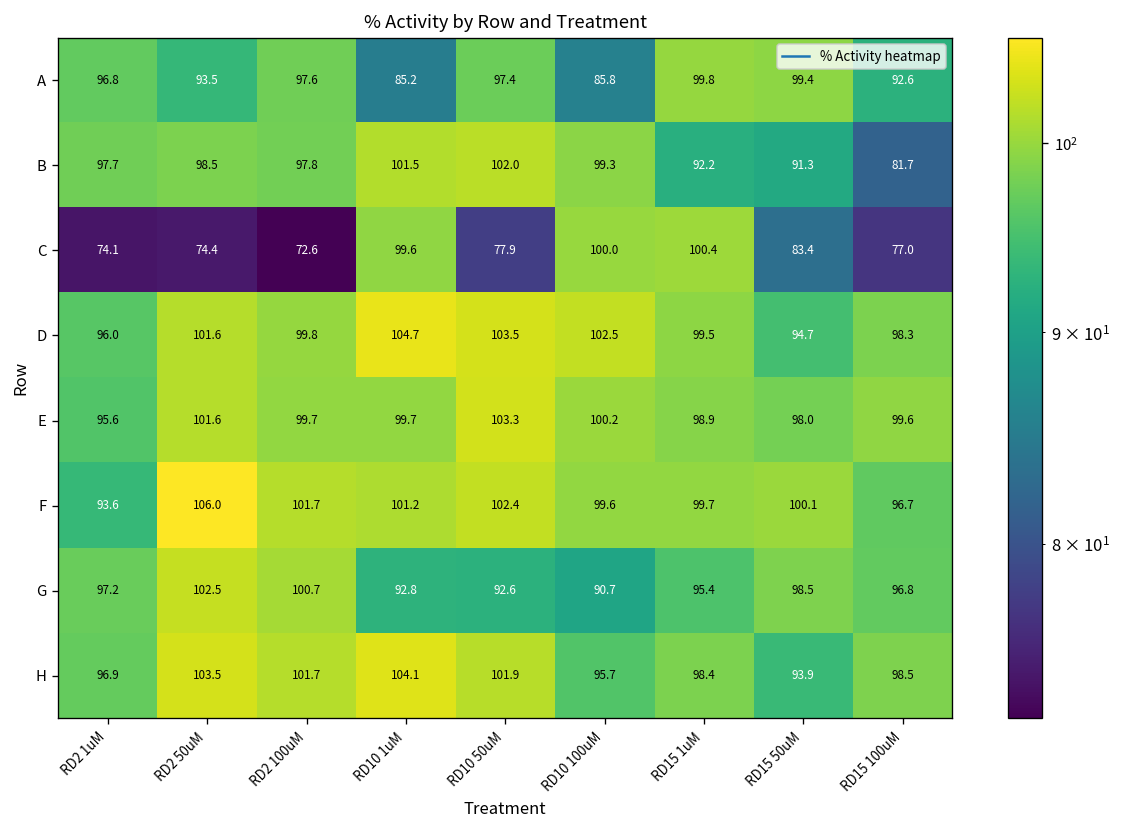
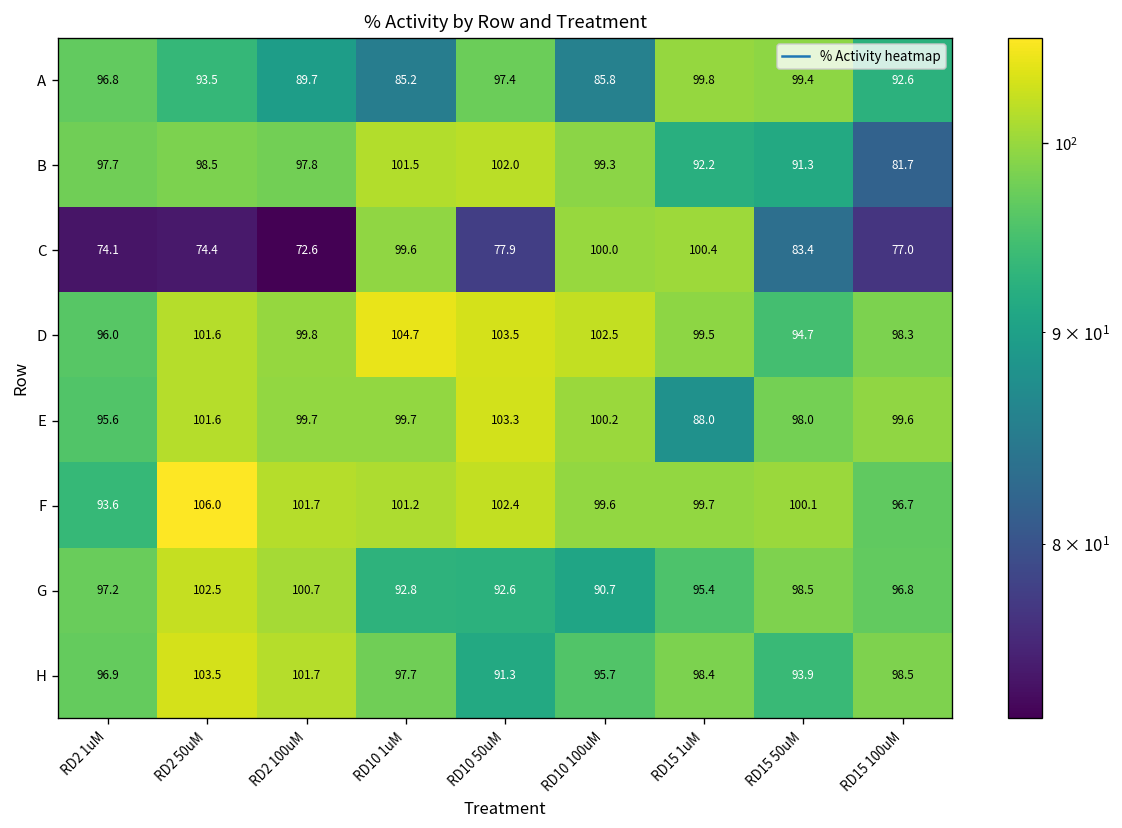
  {
    "A": {
      "RD2 1uM": 96.8,
      "RD2 50uM": 93.5,
-     "RD2 100uM": 97.6,
+     "RD2 100uM": 89.7,
      "RD10 1uM": 85.2,
      "RD10 50uM": 97.4,
      "RD10 100uM": 85.8,
      "RD15 1uM": 99.8,
      "RD15 50uM": 99.4,
      "RD15 100uM": 92.6
    },
    "B": {
      "RD2 1uM": 97.7,
      "RD2 50uM": 98.5,
      "RD2 100uM": 97.8,
      "RD10 1uM": 101.5,
      "RD10 50uM": 102.0,
      "RD10 100uM": 99.3,
      "RD15 1uM": 92.2,
      "RD15 50uM": 91.3,
      "RD15 100uM": 81.7
    },
    "C": {
      "RD2 1uM": 74.1,
      "RD2 50uM": 74.4,
      "RD2 100uM": 72.6,
      "RD10 1uM": 99.6,
      "RD10 50uM": 77.9,
      "RD10 100uM": 100.0,
      "RD15 1uM": 100.4,
      "RD15 50uM": 83.4,
      "RD15 100uM": 77.0
    },
    "D": {
      "RD2 1uM": 96.0,
      "RD2 50uM": 101.6,
      "RD2 100uM": 99.8,
      "RD10 1uM": 104.7,
      "RD10 50uM": 103.5,
      "RD10 100uM": 102.5,
      "RD15 1uM": 99.5,
      "RD15 50uM": 94.7,
      "RD15 100uM": 98.3
    },
    "E": {
      "RD2 1uM": 95.6,
      "RD2 50uM": 101.6,
      "RD2 100uM": 99.7,
      "RD10 1uM": 99.7,
      "RD10 50uM": 103.3,
      "RD10 100uM": 100.2,
-     "RD15 1uM": 98.9,
+     "RD15 1uM": 88.0,
      "RD15 50uM": 98.0,
      "RD15 100uM": 99.6
    },
    "F": {
      "RD2 1uM": 93.6,
      "RD2 50uM": 106.0,
      "RD2 100uM": 101.7,
      "RD10 1uM": 101.2,
      "RD10 50uM": 102.4,
      "RD10 100uM": 99.6,
      "RD15 1uM": 99.7,
      "RD15 50uM": 100.1,
      "RD15 100uM": 96.7
    },
    "G": {
      "RD2 1uM": 97.2,
      "RD2 50uM": 102.5,
      "RD2 100uM": 100.7,
      "RD10 1uM": 92.8,
      "RD10 50uM": 92.6,
      "RD10 100uM": 90.7,
      "RD15 1uM": 95.4,
      "RD15 50uM": 98.5,
      "RD15 100uM": 96.8
    },
    "H": {
      "RD2 1uM": 96.9,
      "RD2 50uM": 103.5,
      "RD2 100uM": 101.7,
-     "RD10 1uM": 104.1,
-     "RD10 50uM": 101.9,
+     "RD10 1uM": 97.7,
+     "RD10 50uM": 91.3,
      "RD10 100uM": 95.7,
      "RD15 1uM": 98.4,
      "RD15 50uM": 93.9,
      "RD15 100uM": 98.5
    }
  }
